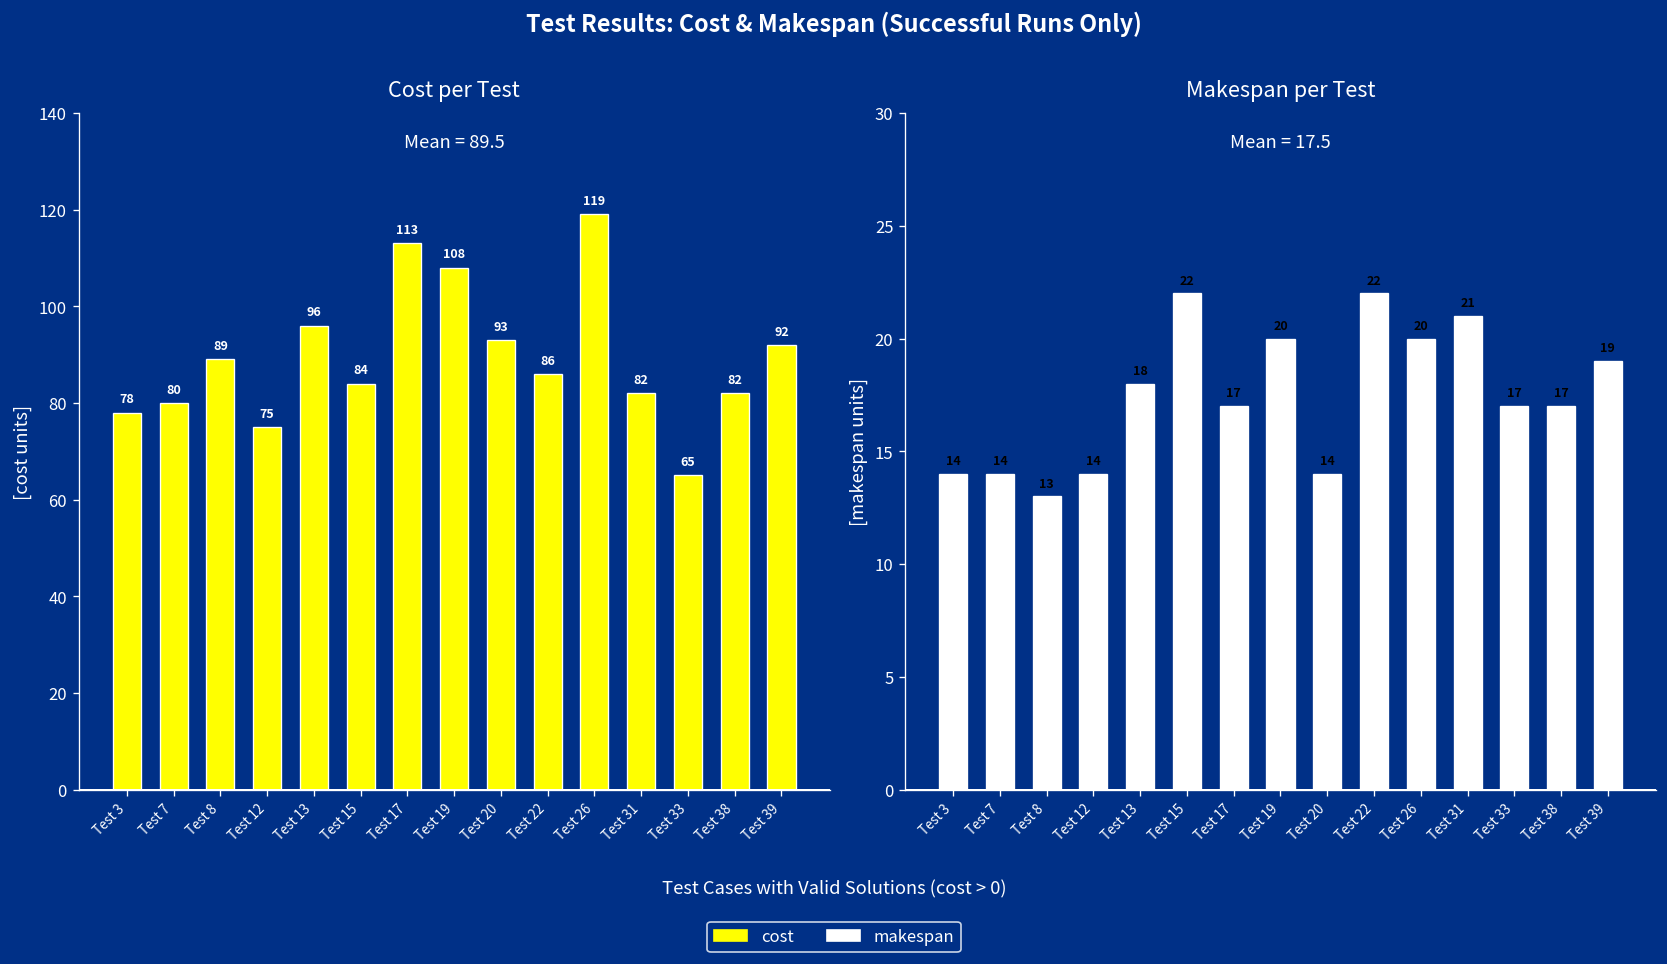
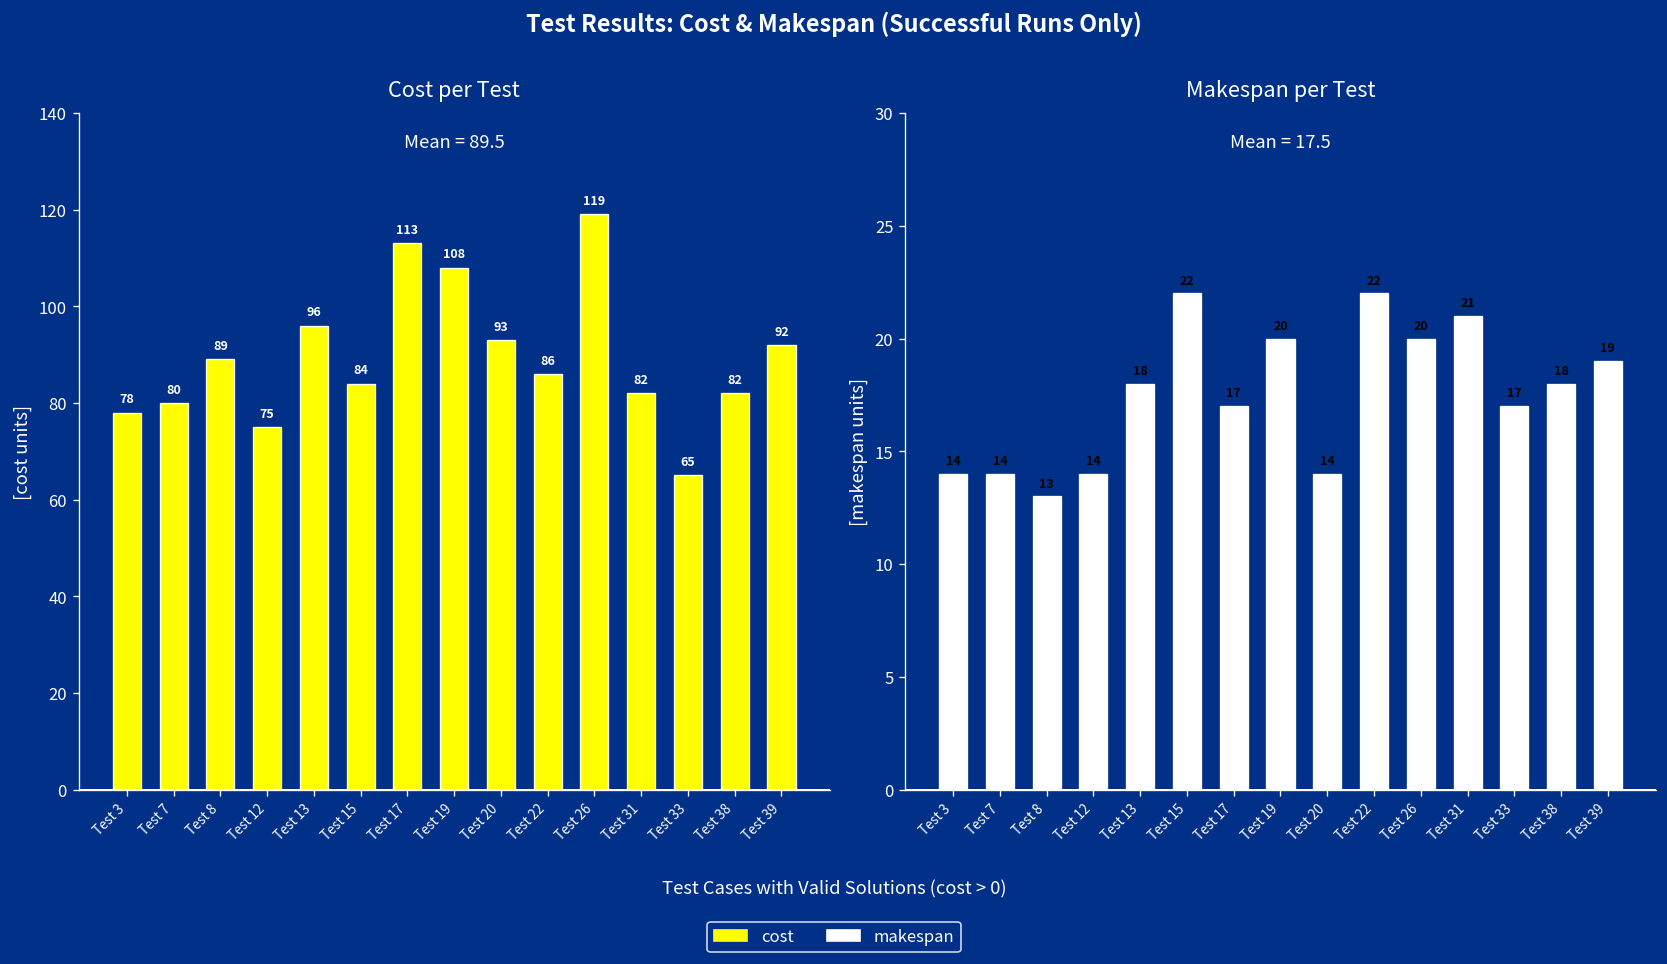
  {
    "Cost per Test": {
      "Test 3": 78,
      "Test 7": 80,
      "Test 8": 89,
      "Test 12": 75,
      "Test 13": 96,
      "Test 15": 84,
      "Test 17": 113,
      "Test 19": 108,
      "Test 20": 93,
      "Test 22": 86,
      "Test 26": 119,
      "Test 31": 82,
      "Test 33": 65,
      "Test 38": 82,
      "Test 39": 92
    },
    "Makespan per Test": {
      "Test 3": 14,
      "Test 7": 14,
      "Test 8": 13,
      "Test 12": 14,
      "Test 13": 18,
      "Test 15": 22,
      "Test 17": 17,
      "Test 19": 20,
      "Test 20": 14,
      "Test 22": 22,
      "Test 26": 20,
      "Test 31": 21,
      "Test 33": 17,
-     "Test 38": 17,
+     "Test 38": 18,
      "Test 39": 19
    }
  }
